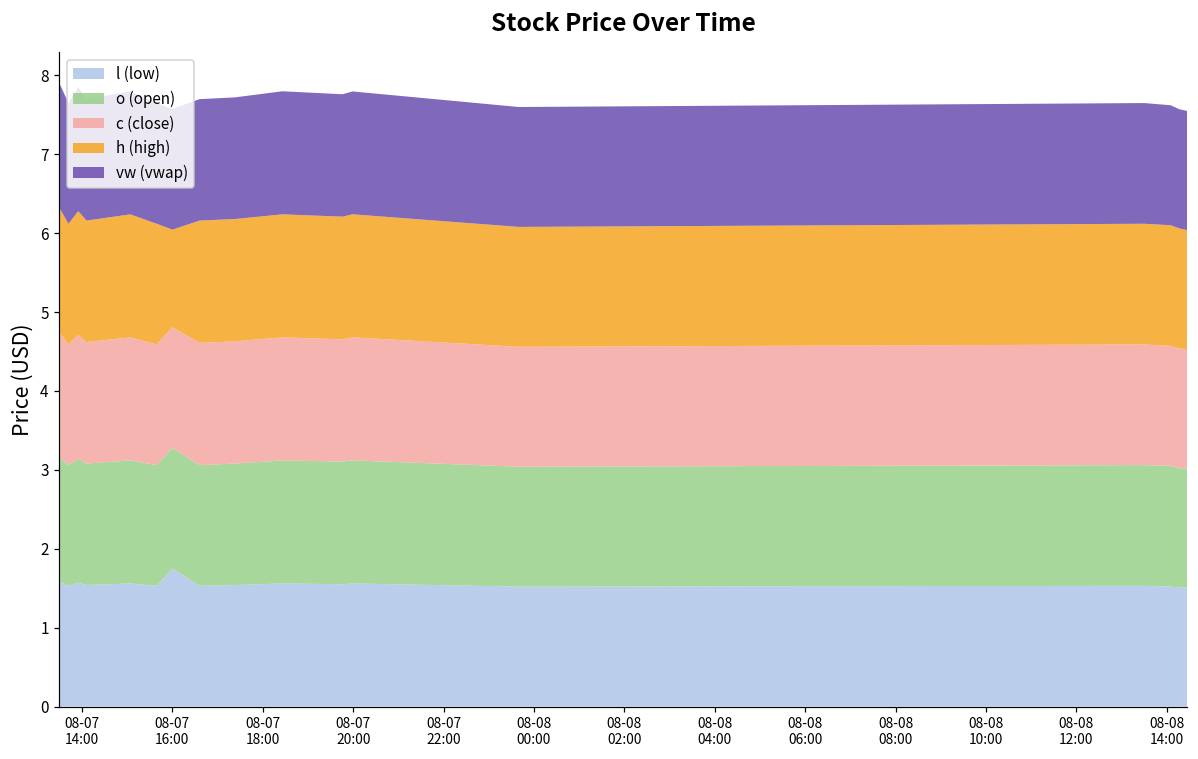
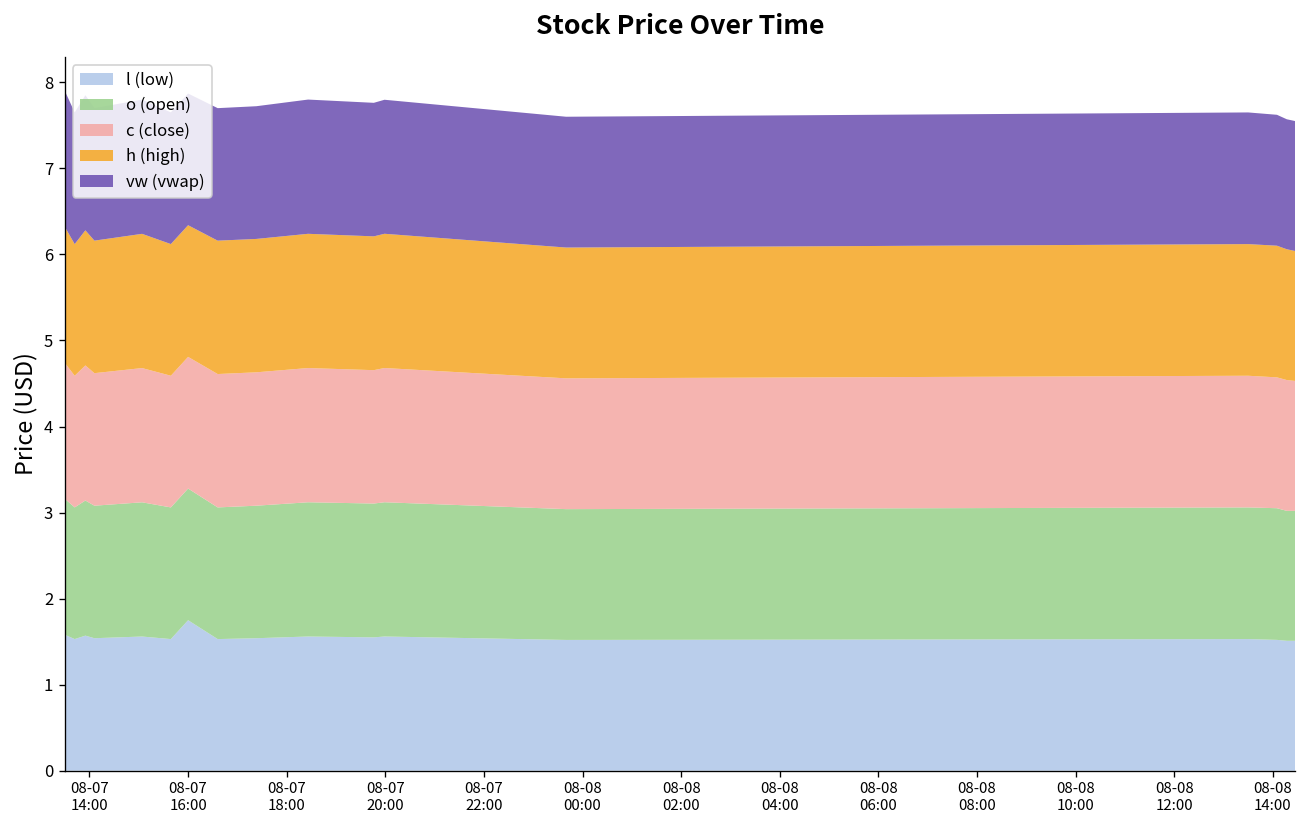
  {
    "l (low)": {
      "08-07 16:00": 1.7
    },
    "o (open)": {
      "08-07 16:00": 1.5
    },
    "c (close)": {
      "08-07 16:00": 1.5
    },
    "h (high)": {
-     "08-07 16:00": 1.2
+     "08-07 16:00": 1.5
    }
  }
